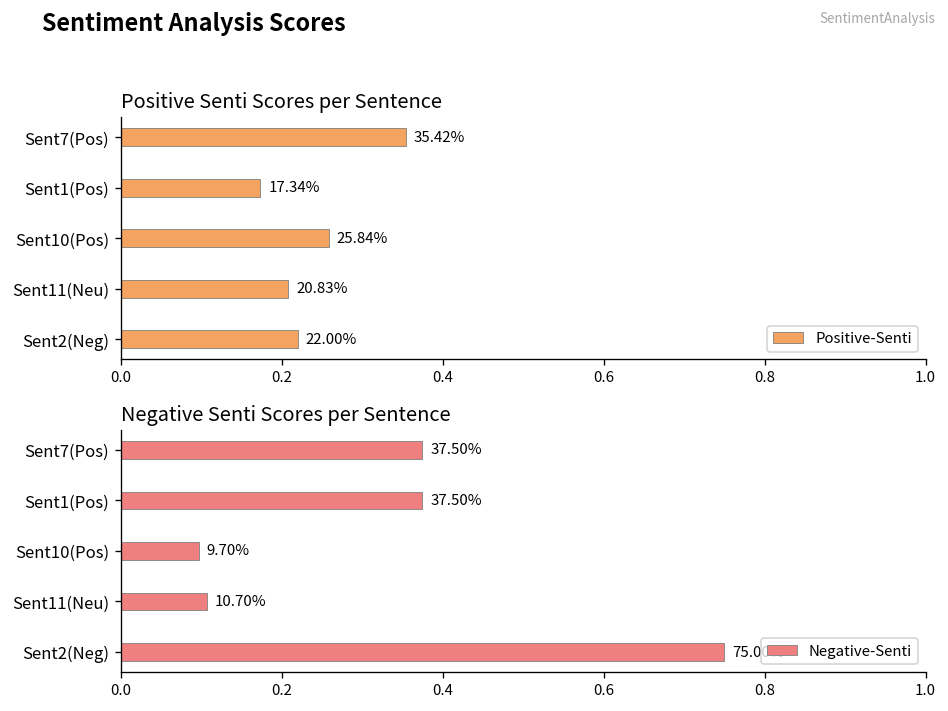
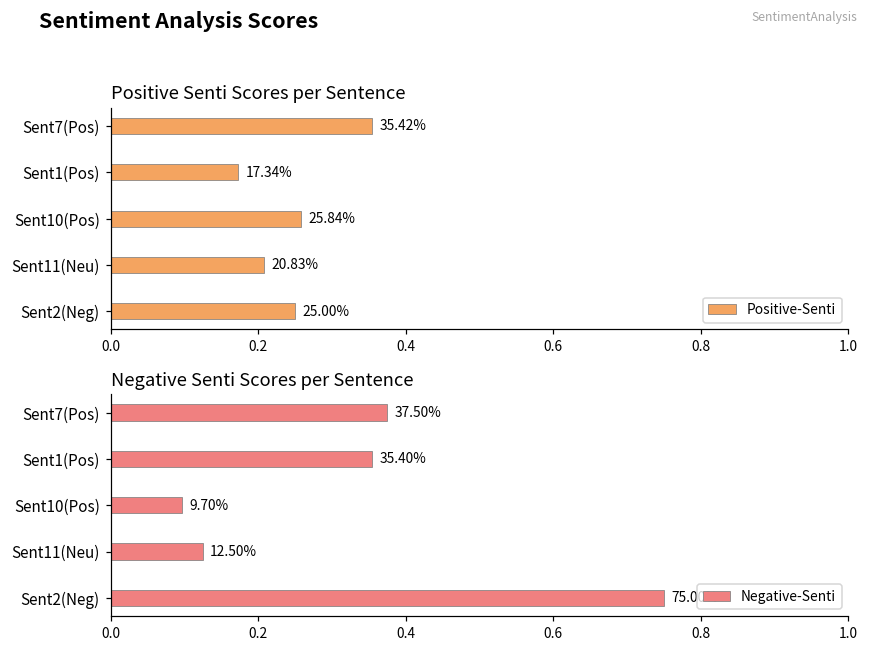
  {
    "Positive Senti Scores per Sentence": {
      "Sent7(Pos)": "35.42%",
      "Sent1(Pos)": "17.34%",
      "Sent10(Pos)": "25.84%",
      "Sent11(Neu)": "20.83%",
-     "Sent2(Neg)": "22.00%"
+     "Sent2(Neg)": "25.00%"
    },
    "Negative Senti Scores per Sentence": {
      "Sent7(Pos)": "37.50%",
-     "Sent1(Pos)": "37.50%",
+     "Sent1(Pos)": "35.40%",
      "Sent10(Pos)": "9.70%",
-     "Sent11(Neu)": "10.70%"
+     "Sent11(Neu)": "12.50%"
    }
  }
